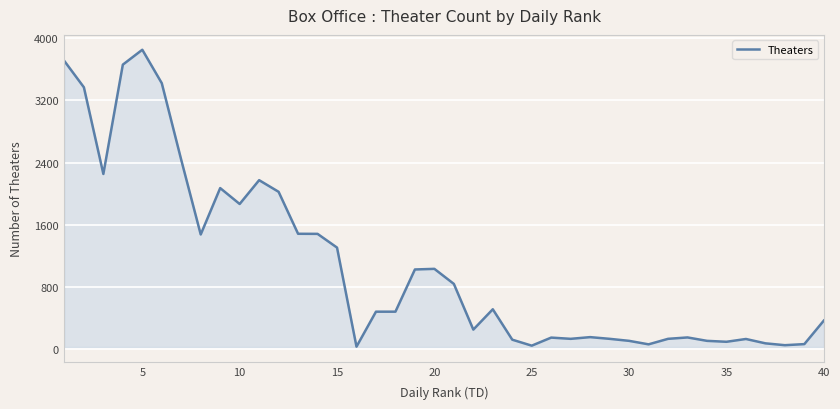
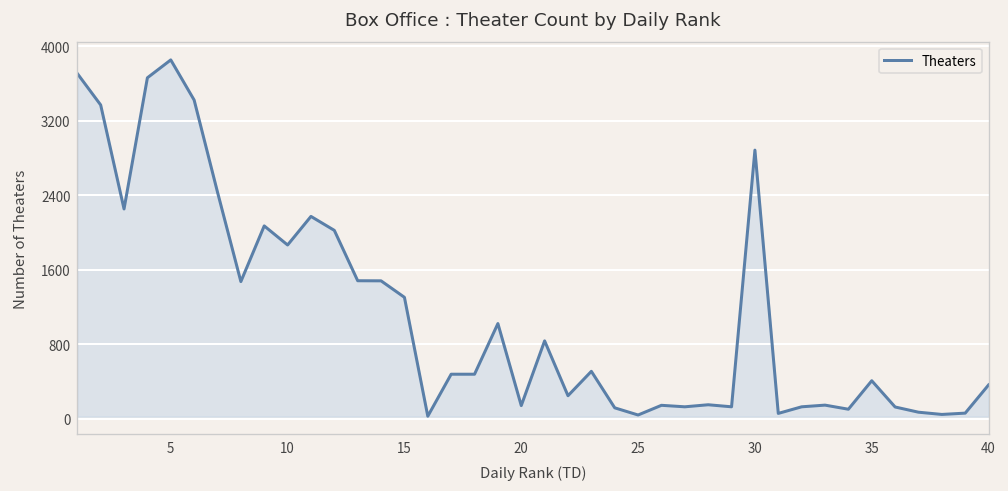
  {
    "5": 3900,
    "10": 1900,
    "15": 1300,
-   "20": 1000,
+   "20": 100,
    "25": 0,
-   "30": 100,
-   "35": 100,
+   "30": 2900,
+   "35": 400,
    "40": 400
  }
